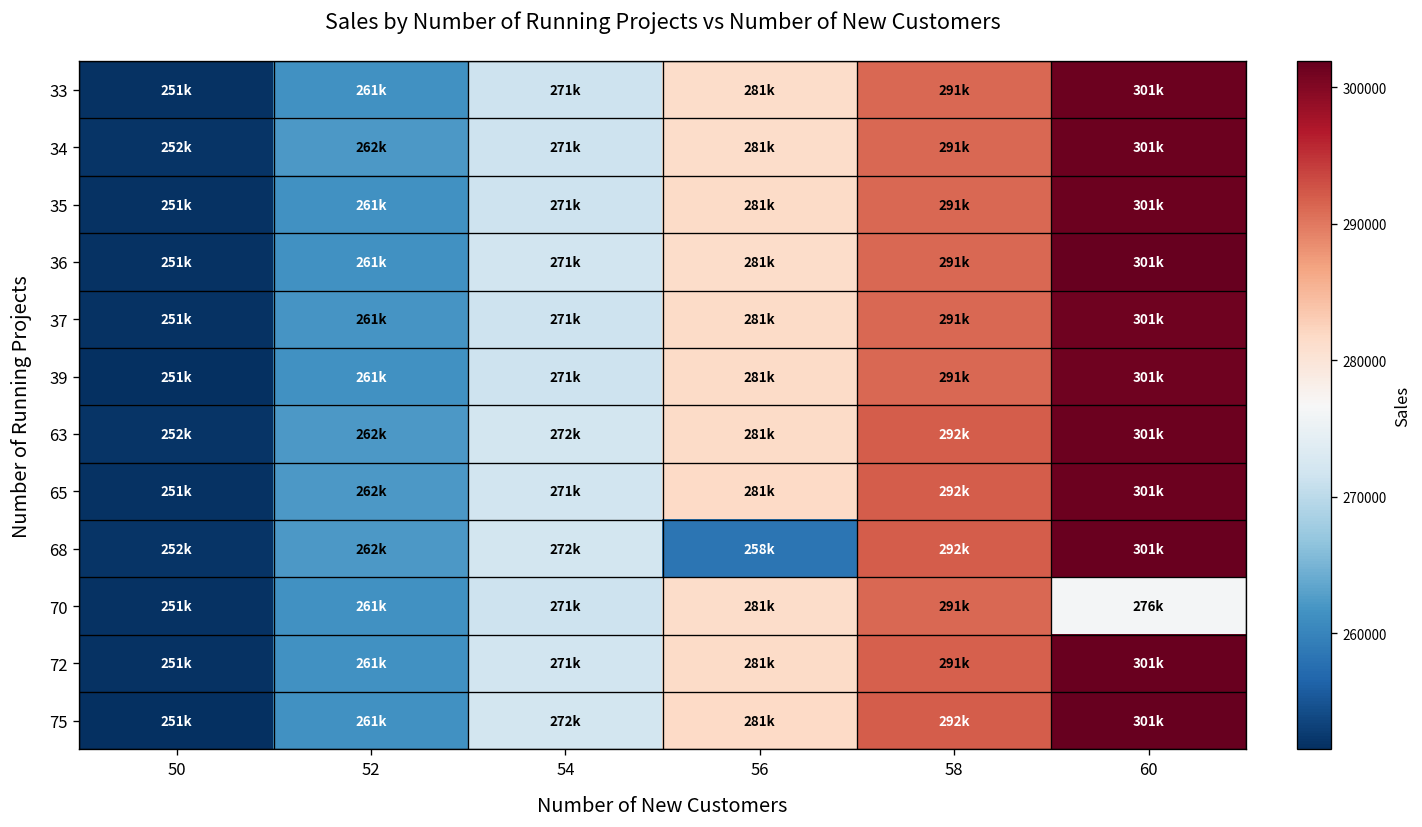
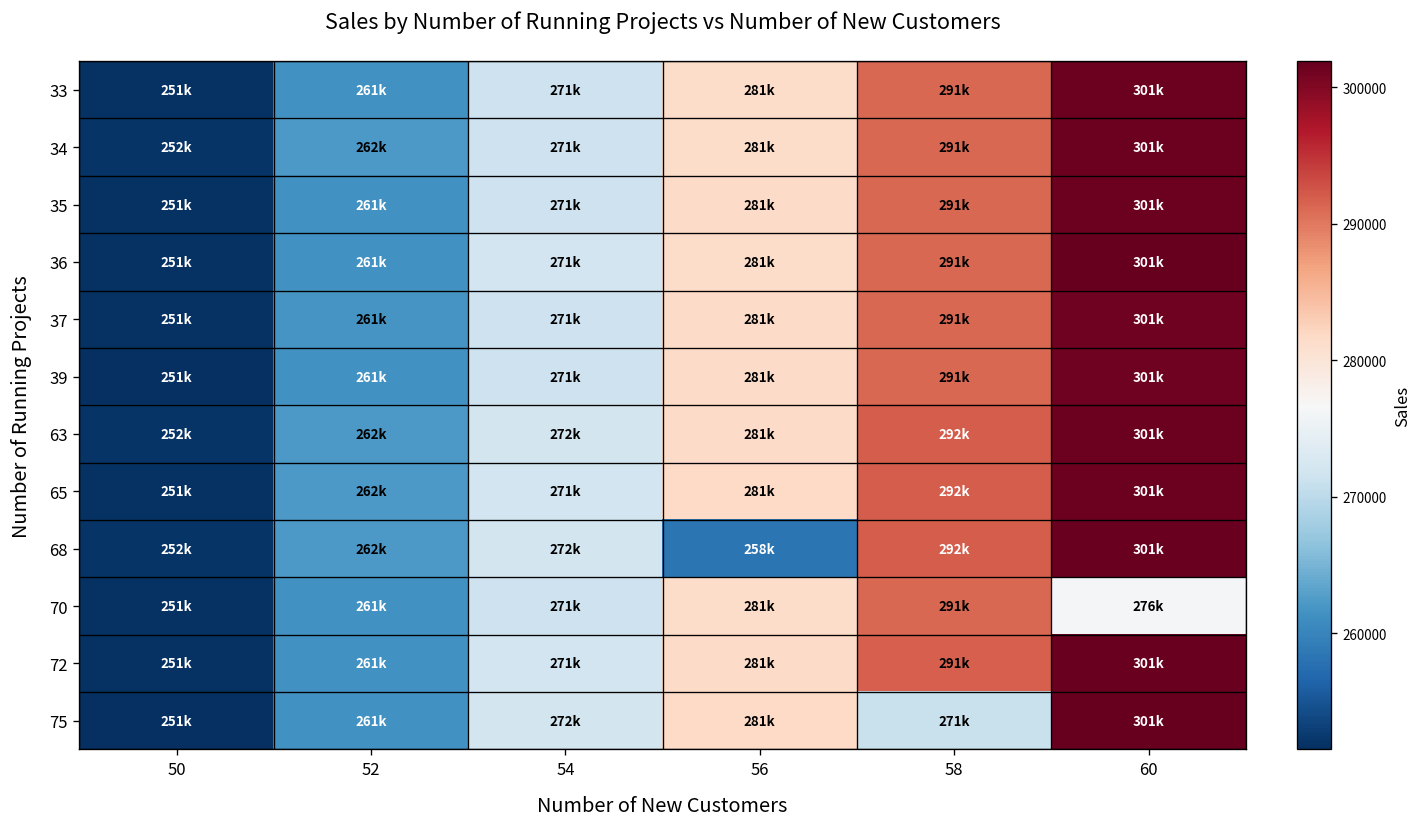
  {
    "33": {
      "50": "251k",
      "52": "261k",
      "54": "271k",
      "56": "281k",
      "58": "291k",
      "60": "301k"
    },
    "34": {
      "50": "252k",
      "52": "262k",
      "54": "271k",
      "56": "281k",
      "58": "291k",
      "60": "301k"
    },
    "35": {
      "50": "251k",
      "52": "261k",
      "54": "271k",
      "56": "281k",
      "58": "291k",
      "60": "301k"
    },
    "36": {
      "50": "251k",
      "52": "261k",
      "54": "271k",
      "56": "281k",
      "58": "291k",
      "60": "301k"
    },
    "37": {
      "50": "251k",
      "52": "261k",
      "54": "271k",
      "56": "281k",
      "58": "291k",
      "60": "301k"
    },
    "39": {
      "50": "251k",
      "52": "261k",
      "54": "271k",
      "56": "281k",
      "58": "291k",
      "60": "301k"
    },
    "63": {
      "50": "252k",
      "52": "262k",
      "54": "272k",
      "56": "281k",
      "58": "292k",
      "60": "301k"
    },
    "65": {
      "50": "251k",
      "52": "262k",
      "54": "271k",
      "56": "281k",
      "58": "292k",
      "60": "301k"
    },
    "68": {
      "50": "252k",
      "52": "262k",
      "54": "272k",
      "56": "258k",
      "58": "292k",
      "60": "301k"
    },
    "70": {
      "50": "251k",
      "52": "261k",
      "54": "271k",
      "56": "281k",
      "58": "291k",
      "60": "276k"
    },
    "72": {
      "50": "251k",
      "52": "261k",
      "54": "271k",
      "56": "281k",
      "58": "291k",
      "60": "301k"
    },
    "75": {
      "50": "251k",
      "52": "261k",
      "54": "272k",
      "56": "281k",
-     "58": "292k",
+     "58": "271k",
      "60": "301k"
    }
  }
